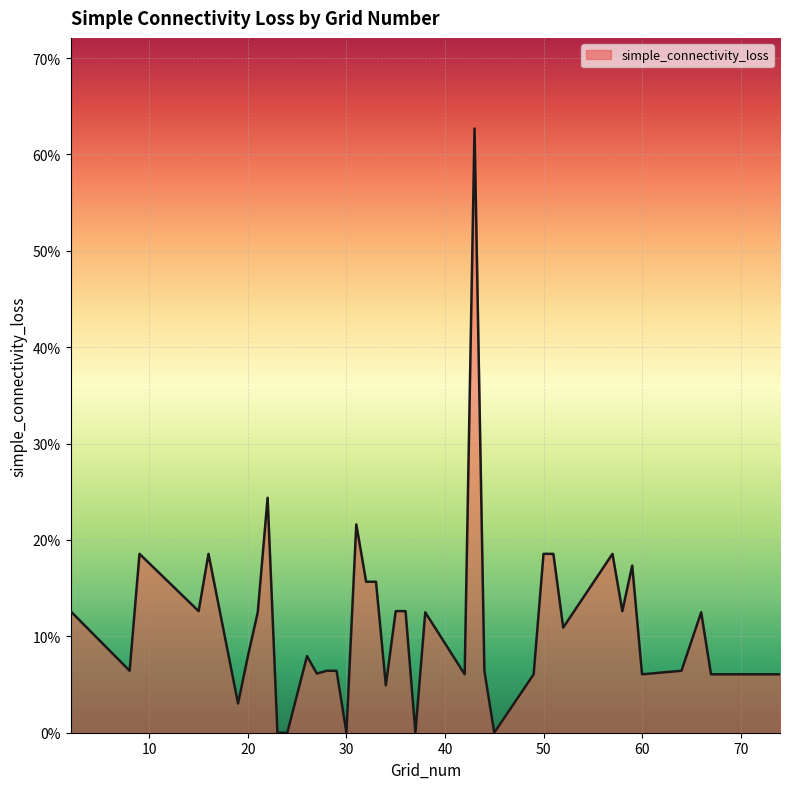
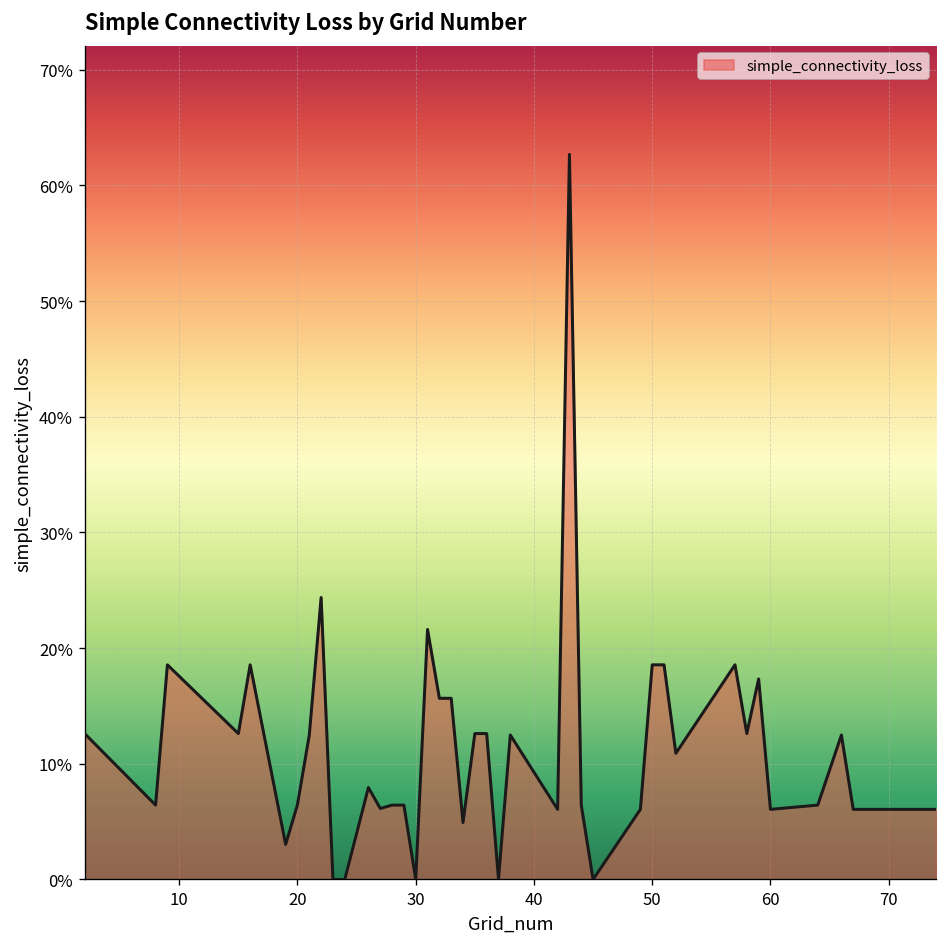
  {
-   "20": "8%",
+   "20": "6%",
    "30": "0%",
    "50": "19%",
    "60": "6%"
  }
